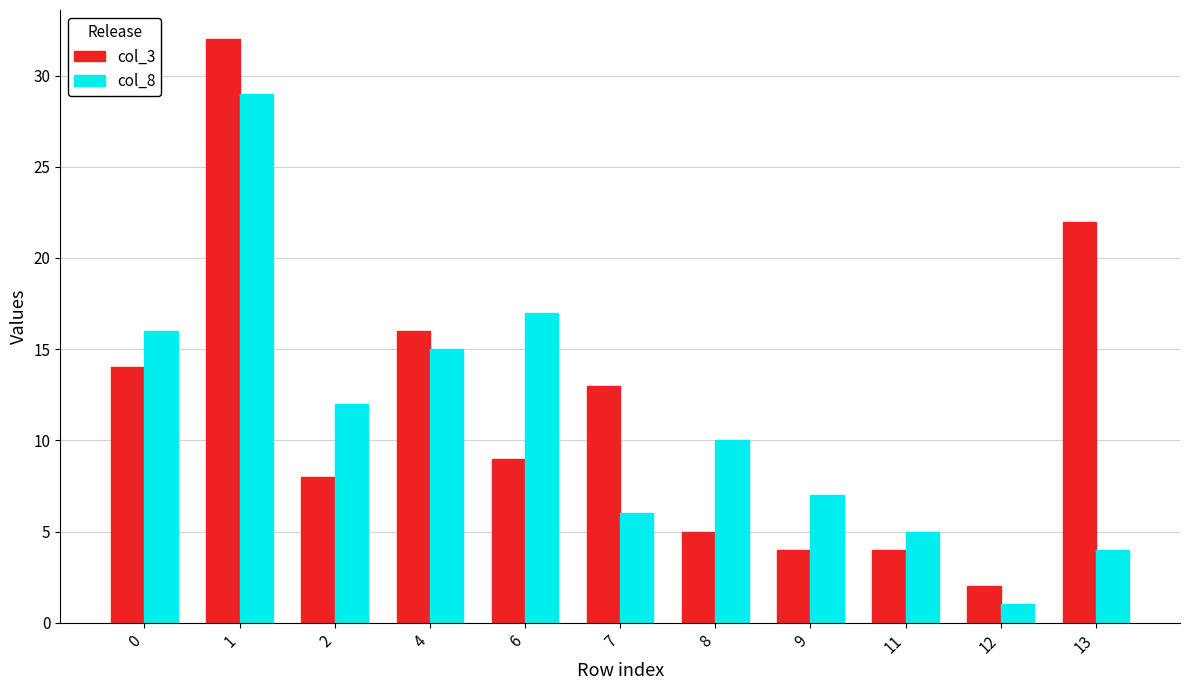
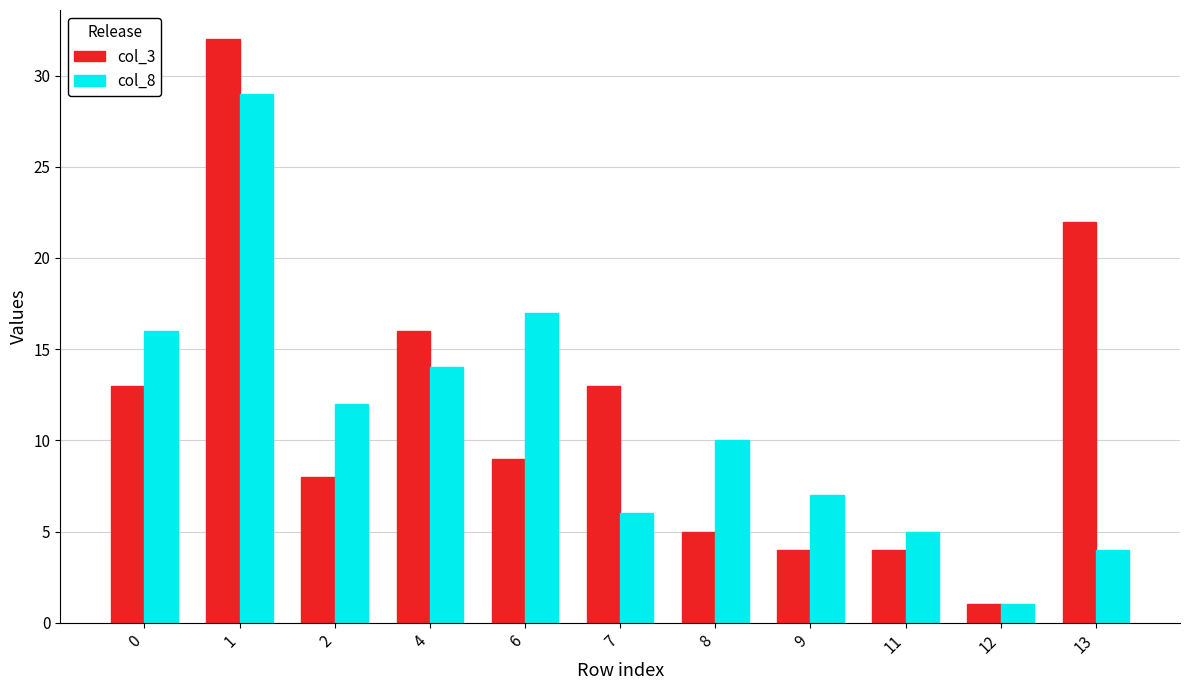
  {
    "col_3": {
-     "0": 14,
+     "0": 13,
      "1": 32,
      "2": 8,
      "4": 16,
      "6": 9,
      "7": 13,
      "8": 5,
      "9": 4,
      "11": 4,
-     "12": 2,
+     "12": 1,
      "13": 22
    },
    "col_8": {
      "0": 16,
      "1": 29,
      "2": 12,
-     "4": 15,
+     "4": 14,
      "6": 17,
      "7": 6,
      "8": 10,
      "9": 7,
      "11": 5,
      "12": 1,
      "13": 4
    }
  }
